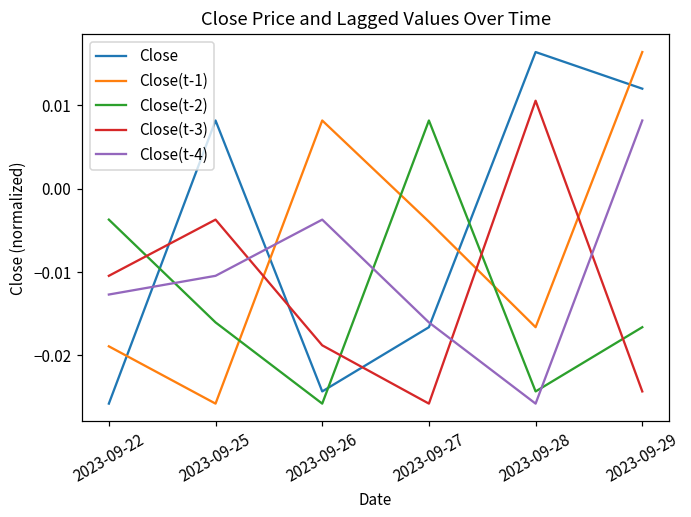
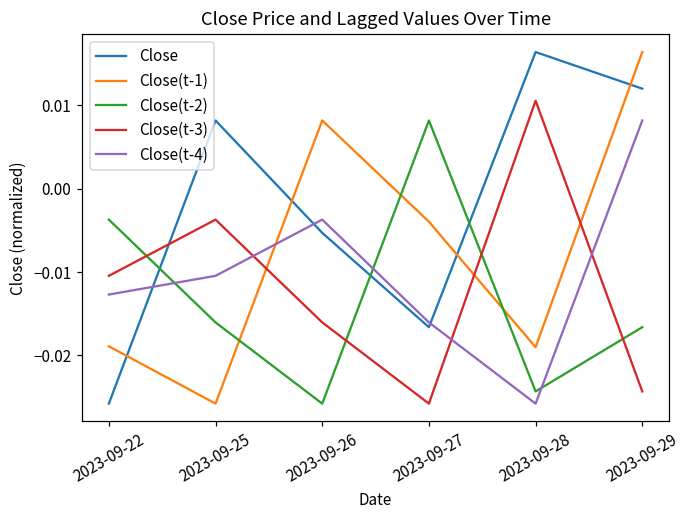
  {
    "Close": {
      "2023-09-22": -0.026,
      "2023-09-25": 0.008,
-     "2023-09-26": -0.024,
+     "2023-09-26": -0.005,
      "2023-09-27": -0.017,
      "2023-09-28": 0.016,
      "2023-09-29": 0.012
    },
    "Close(t-1)": {
      "2023-09-22": -0.019,
      "2023-09-25": -0.026,
      "2023-09-26": 0.008,
      "2023-09-27": -0.004,
-     "2023-09-28": -0.017,
+     "2023-09-28": -0.019,
      "2023-09-29": 0.016
    },
    "Close(t-2)": {
      "2023-09-22": -0.004,
      "2023-09-25": -0.016,
      "2023-09-26": -0.026,
      "2023-09-27": 0.008,
      "2023-09-28": -0.024,
      "2023-09-29": -0.017
    },
    "Close(t-3)": {
      "2023-09-22": -0.010,
      "2023-09-25": -0.004,
-     "2023-09-26": -0.019,
+     "2023-09-26": -0.016,
      "2023-09-27": -0.026,
      "2023-09-28": 0.011,
      "2023-09-29": -0.024
    },
    "Close(t-4)": {
      "2023-09-22": -0.013,
      "2023-09-25": -0.010,
      "2023-09-26": -0.004,
      "2023-09-27": -0.016,
      "2023-09-28": -0.026,
      "2023-09-29": 0.008
    }
  }
